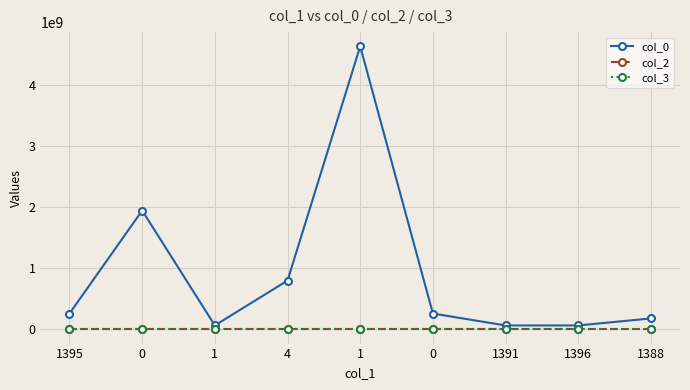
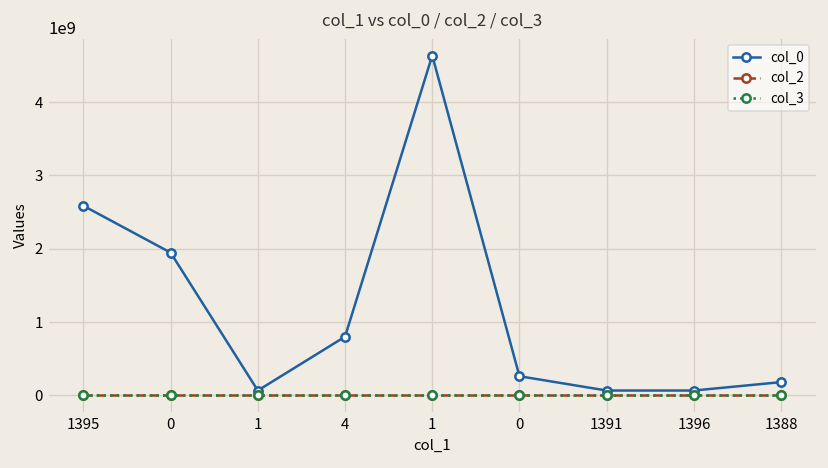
  {
    "col_0": {
-     "1395": 300000000,
+     "1395": 2600000000,
      "4": 800000000,
      "1391": 100000000,
      "1396": 100000000,
      "1388": 200000000
    },
    "col_3": {
      "1395": 0,
      "4": 0,
      "1391": 0,
      "1396": 0,
      "1388": 0
    }
  }
